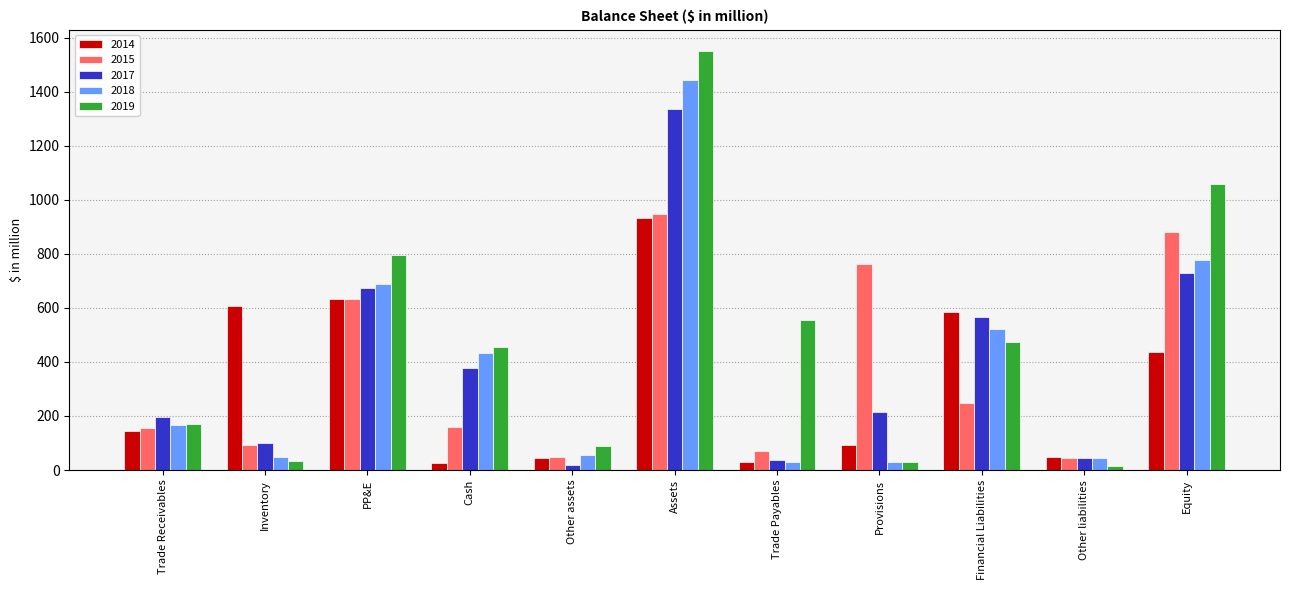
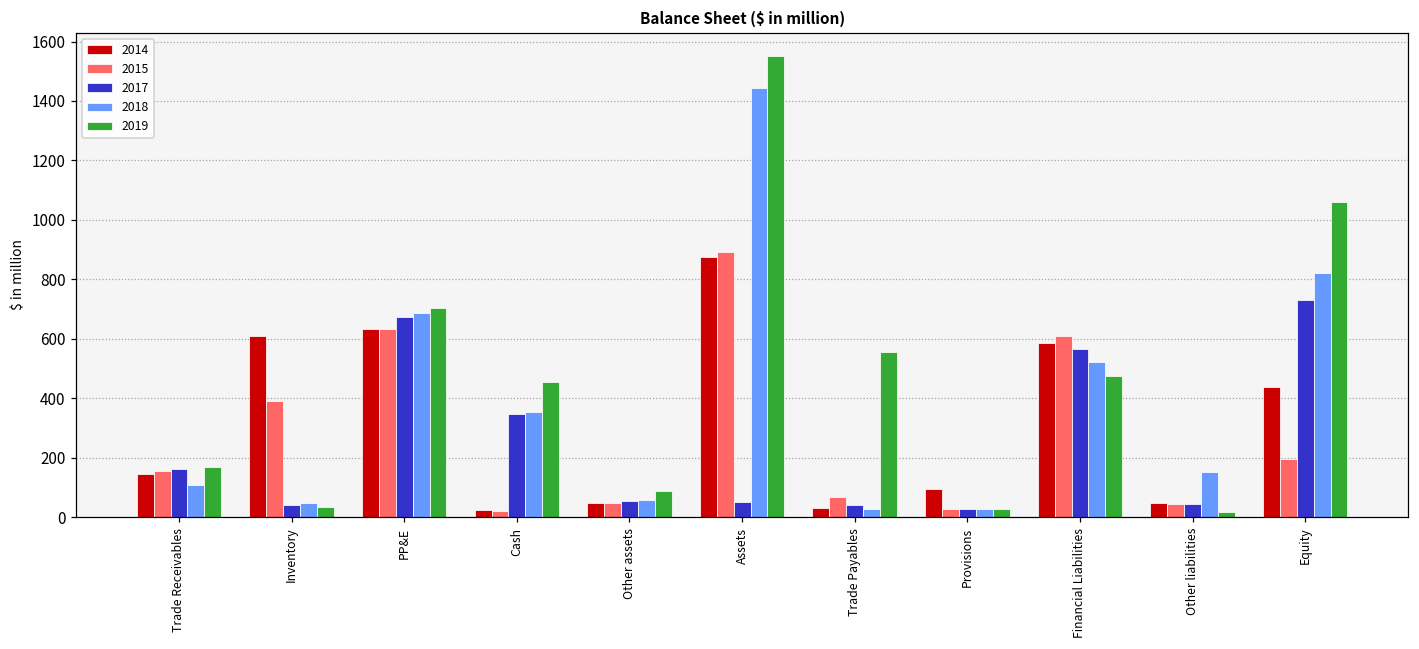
  {
    "2014": {
      "Trade Receivables": 140,
      "Inventory": 610,
      "PP&E": 630,
      "Cash": 20,
      "Other assets": 50,
-     "Assets": 930,
+     "Assets": 870,
      "Trade Payables": 30,
      "Provisions": 90,
      "Financial Liabilities": 590,
      "Other liabilities": 50,
      "Equity": 440
    },
    "2015": {
      "Trade Receivables": 150,
-     "Inventory": 90,
+     "Inventory": 390,
      "PP&E": 630,
-     "Cash": 160,
+     "Cash": 20,
      "Other assets": 50,
-     "Assets": 950,
+     "Assets": 890,
      "Trade Payables": 70,
-     "Provisions": 760,
-     "Financial Liabilities": 250,
+     "Provisions": 30,
+     "Financial Liabilities": 610,
      "Other liabilities": 40,
-     "Equity": 880
+     "Equity": 200
    },
    "2017": {
-     "Trade Receivables": 200,
-     "Inventory": 100,
+     "Trade Receivables": 160,
+     "Inventory": 40,
      "PP&E": 670,
-     "Cash": 380,
-     "Other assets": 20,
-     "Assets": 1340,
+     "Cash": 350,
+     "Other assets": 60,
+     "Assets": 50,
      "Trade Payables": 40,
-     "Provisions": 210,
+     "Provisions": 30,
      "Financial Liabilities": 570,
      "Other liabilities": 50,
      "Equity": 730
    },
    "2018": {
-     "Trade Receivables": 170,
+     "Trade Receivables": 110,
      "Inventory": 50,
      "PP&E": 690,
-     "Cash": 430,
+     "Cash": 350,
      "Other assets": 60,
      "Assets": 1440,
      "Trade Payables": 30,
      "Provisions": 30,
      "Financial Liabilities": 520,
-     "Other liabilities": 50,
-     "Equity": 780
+     "Other liabilities": 150,
+     "Equity": 820
    },
    "2019": {
      "Trade Receivables": 170,
      "Inventory": 30,
-     "PP&E": 800,
+     "PP&E": 700,
      "Cash": 450,
      "Other assets": 90,
      "Assets": 1550,
      "Trade Payables": 560,
      "Provisions": 30,
      "Financial Liabilities": 470,
      "Other liabilities": 20,
      "Equity": 1060
    }
  }
